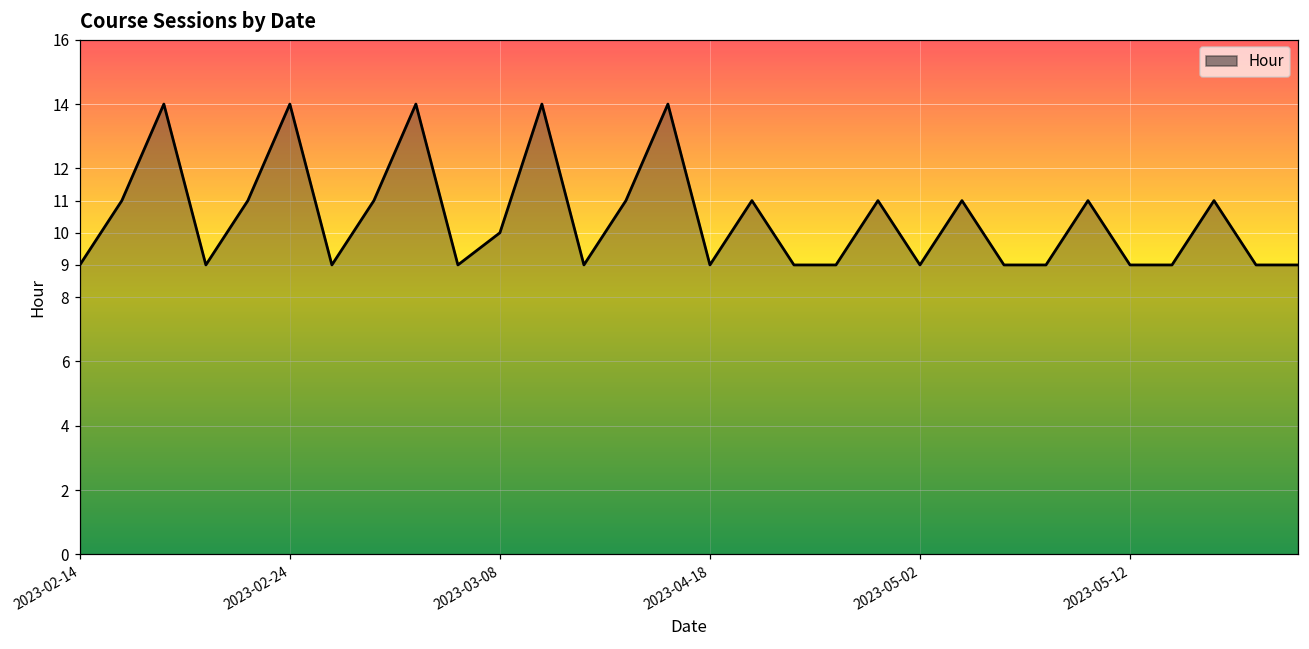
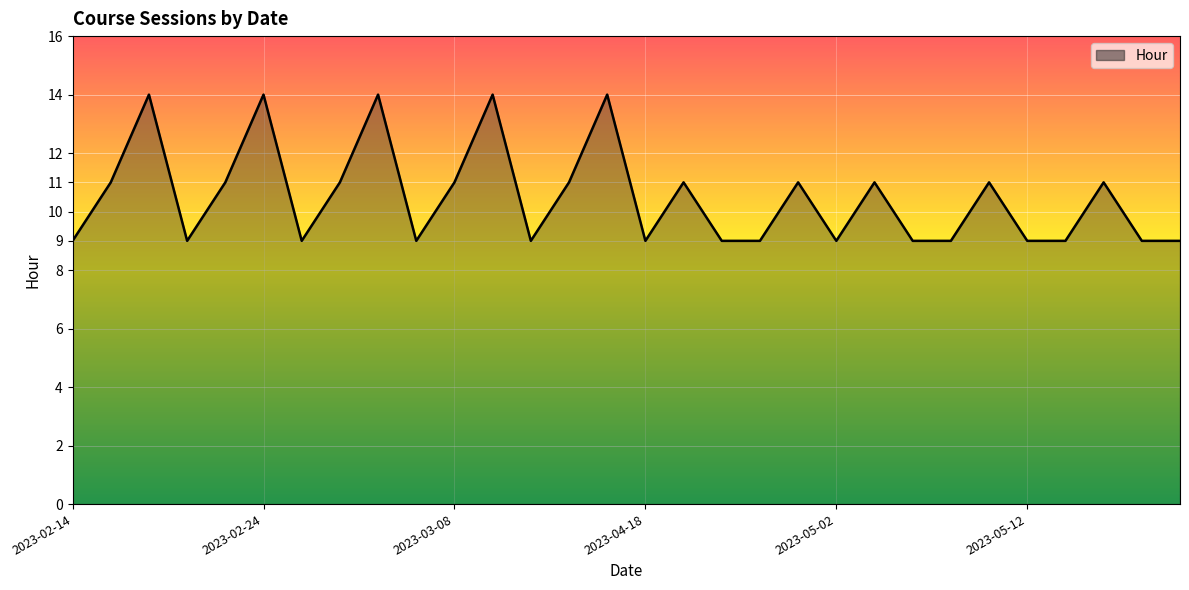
  {
    "2023-02-14": 9,
    "2023-02-24": 14,
-   "2023-03-08": 10,
+   "2023-03-08": 11,
    "2023-04-18": 9,
    "2023-05-02": 9,
    "2023-05-12": 9
  }
